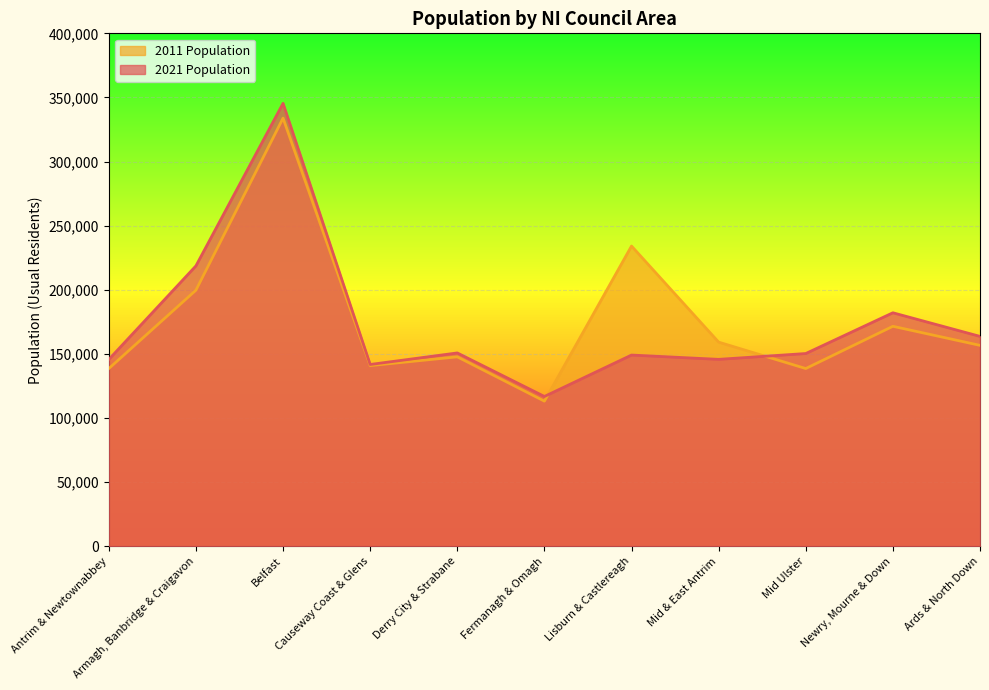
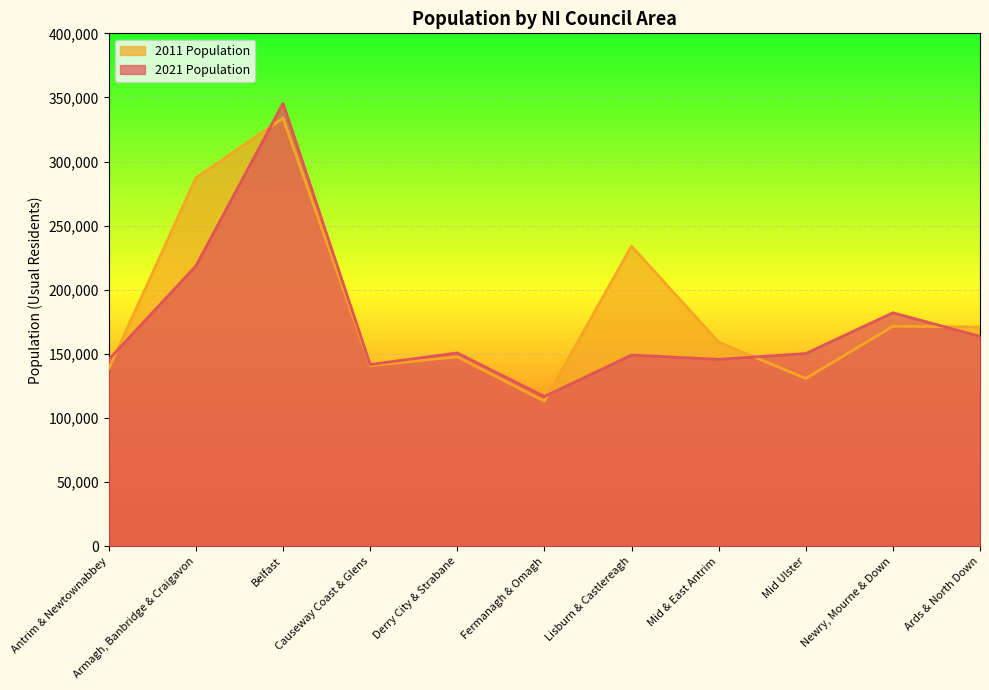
  {
    "2011 Population": {
      "Antrim & Newtownabbey": "139,000",
-     "Armagh, Banbridge & Craigavon": "200,000",
+     "Armagh, Banbridge & Craigavon": "287,000",
      "Belfast": "334,000",
      "Derry City & Strabane": "148,000",
      "Fermanagh & Omagh": "113,000",
      "Lisburn & Castlereagh": "234,000",
      "Mid & East Antrim": "159,000",
-     "Mid Ulster": "139,000",
+     "Mid Ulster": "131,000",
      "Newry, Mourne & Down": "172,000",
-     "Ards & North Down": "157,000"
+     "Ards & North Down": "171,000"
    },
    "2021 Population": {
      "Antrim & Newtownabbey": "146,000",
      "Armagh, Banbridge & Craigavon": "219,000",
      "Belfast": "345,000",
      "Derry City & Strabane": "151,000",
      "Fermanagh & Omagh": "117,000",
      "Lisburn & Castlereagh": "149,000",
      "Mid & East Antrim": "146,000",
      "Mid Ulster": "150,000",
      "Newry, Mourne & Down": "182,000",
      "Ards & North Down": "164,000"
    }
  }
